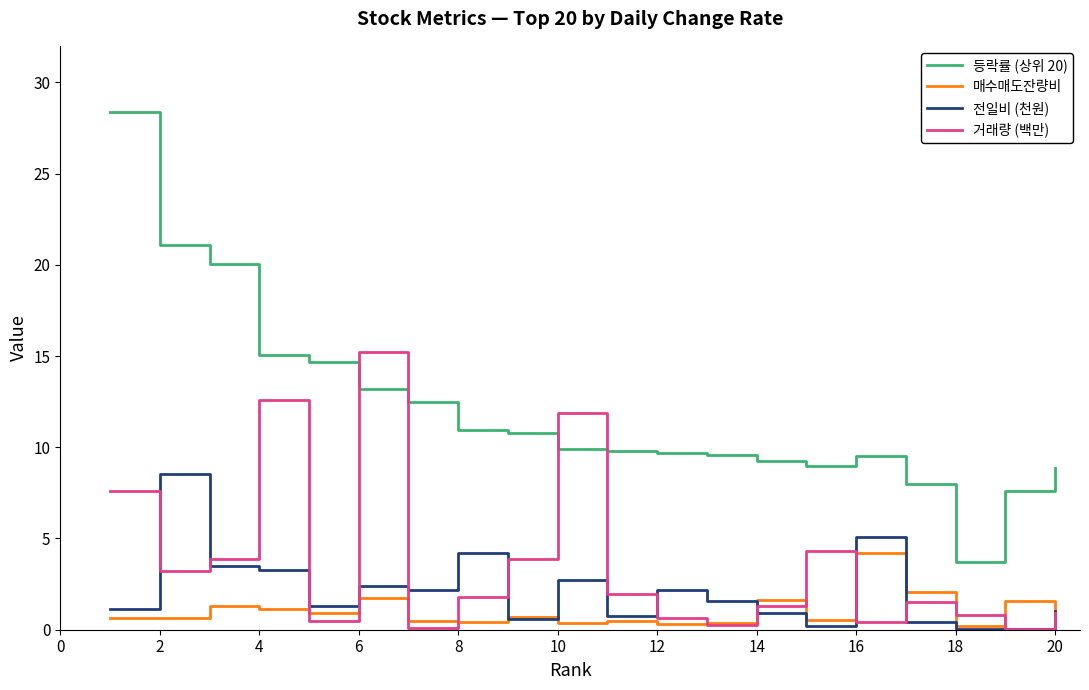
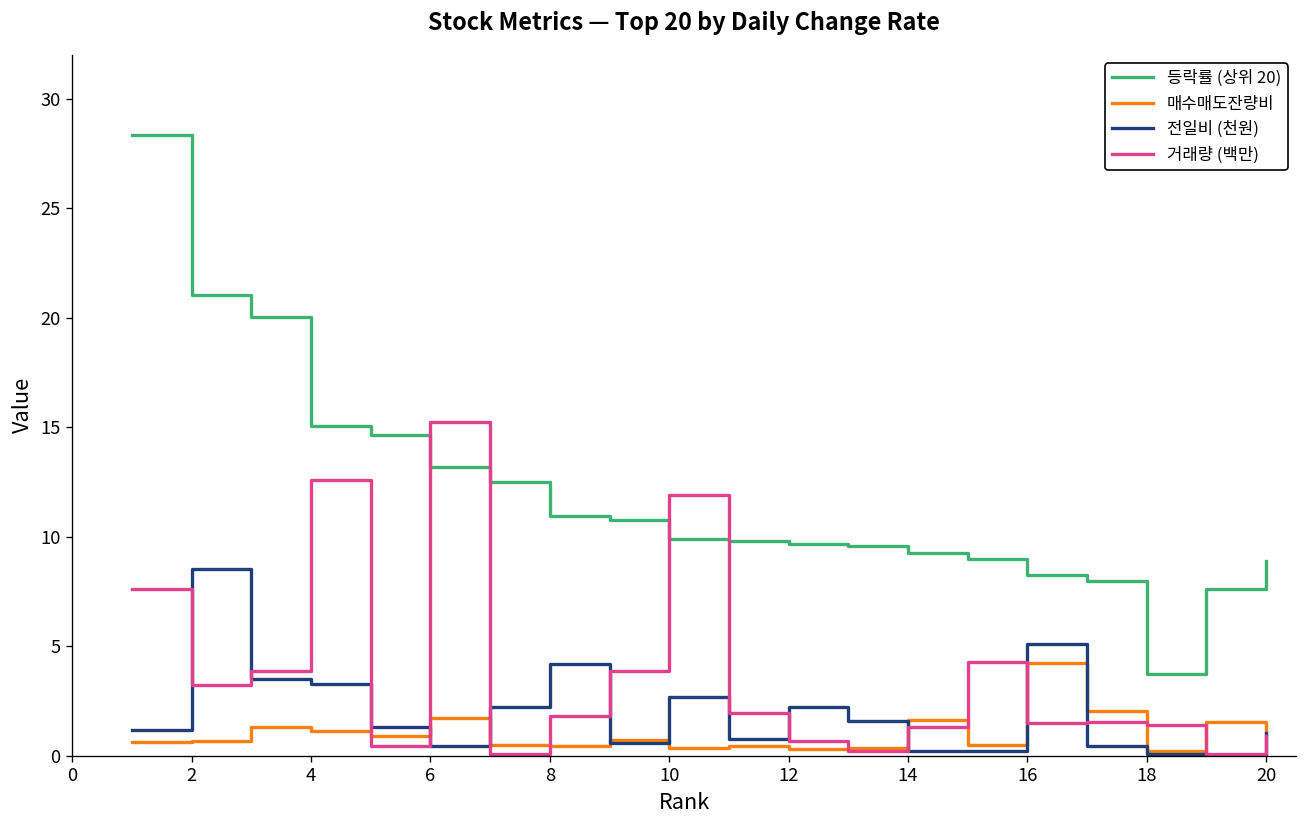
  {
    "등락률 (상위 20)": {
      "2": 21.1,
      "4": 15.1,
      "6": 13.2,
      "8": 11.0,
      "10": 9.9,
      "12": 9.7,
      "14": 9.3,
-     "16": 9.5,
+     "16": 8.2,
      "18": 3.7,
      "20": 8.9
    },
    "매수매도잔량비": {
      "2": 0.6,
      "4": 1.1,
      "6": 1.7,
      "8": 0.4,
      "10": 0.4,
      "12": 0.3,
      "14": 1.6,
      "16": 4.2
    },
    "전일비 (천원)": {
      "2": 8.5,
      "4": 3.3,
-     "6": 2.4,
+     "6": 0.4,
      "8": 4.2,
      "10": 2.7,
      "12": 2.2,
-     "14": 0.9,
+     "14": 0.2,
      "16": 5.1
    },
    "거래량 (백만)": {
      "2": 3.2,
      "4": 12.6,
      "6": 15.2,
      "8": 1.8,
      "10": 11.9,
      "12": 0.7,
      "14": 1.3,
-     "16": 0.4,
-     "18": 0.8,
+     "16": 1.5,
+     "18": 1.4,
      "20": 0.9
    }
  }
